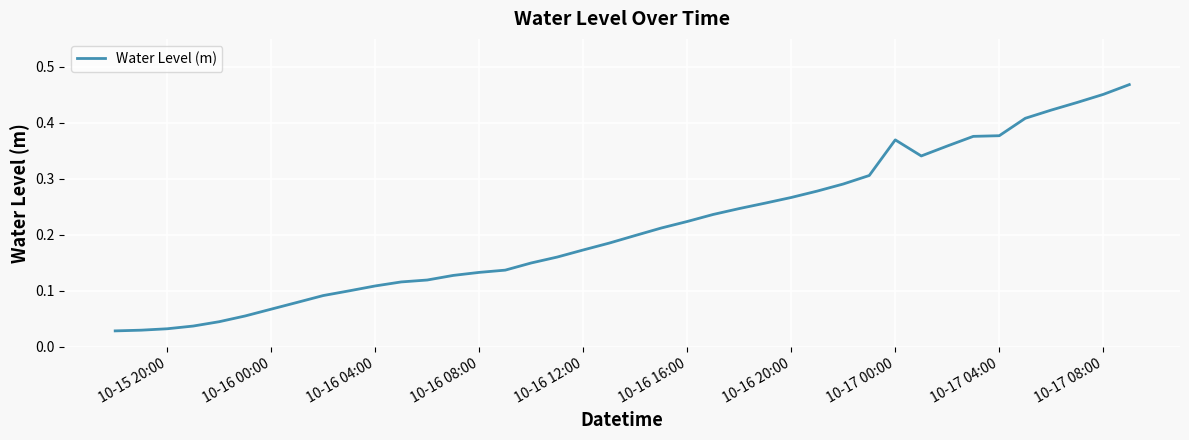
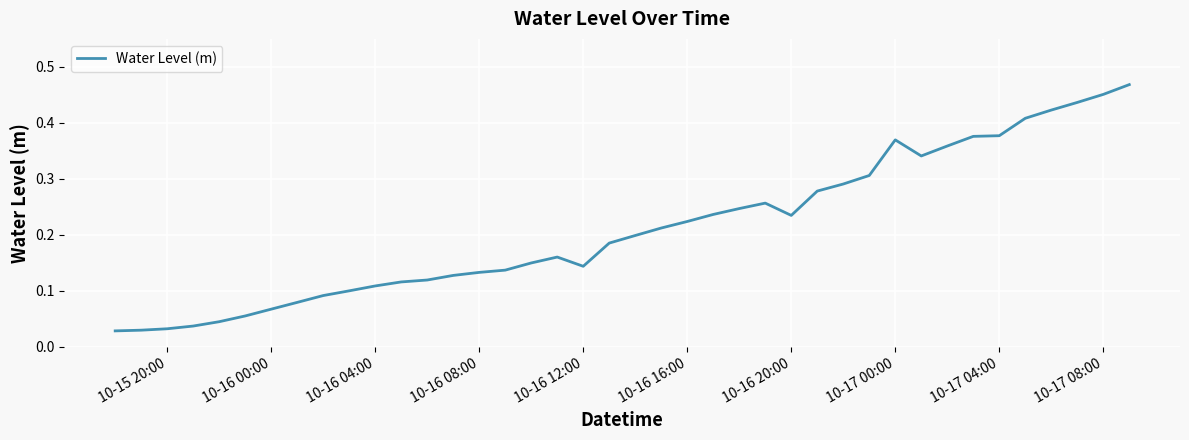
  {
    "10-15 20:00": 0.03,
    "10-16 00:00": 0.07,
    "10-16 04:00": 0.11,
    "10-16 08:00": 0.13,
-   "10-16 12:00": 0.17,
+   "10-16 12:00": 0.14,
    "10-16 16:00": 0.22,
-   "10-16 20:00": 0.27,
+   "10-16 20:00": 0.23,
    "10-17 00:00": 0.37,
    "10-17 04:00": 0.38,
    "10-17 08:00": 0.45
  }
